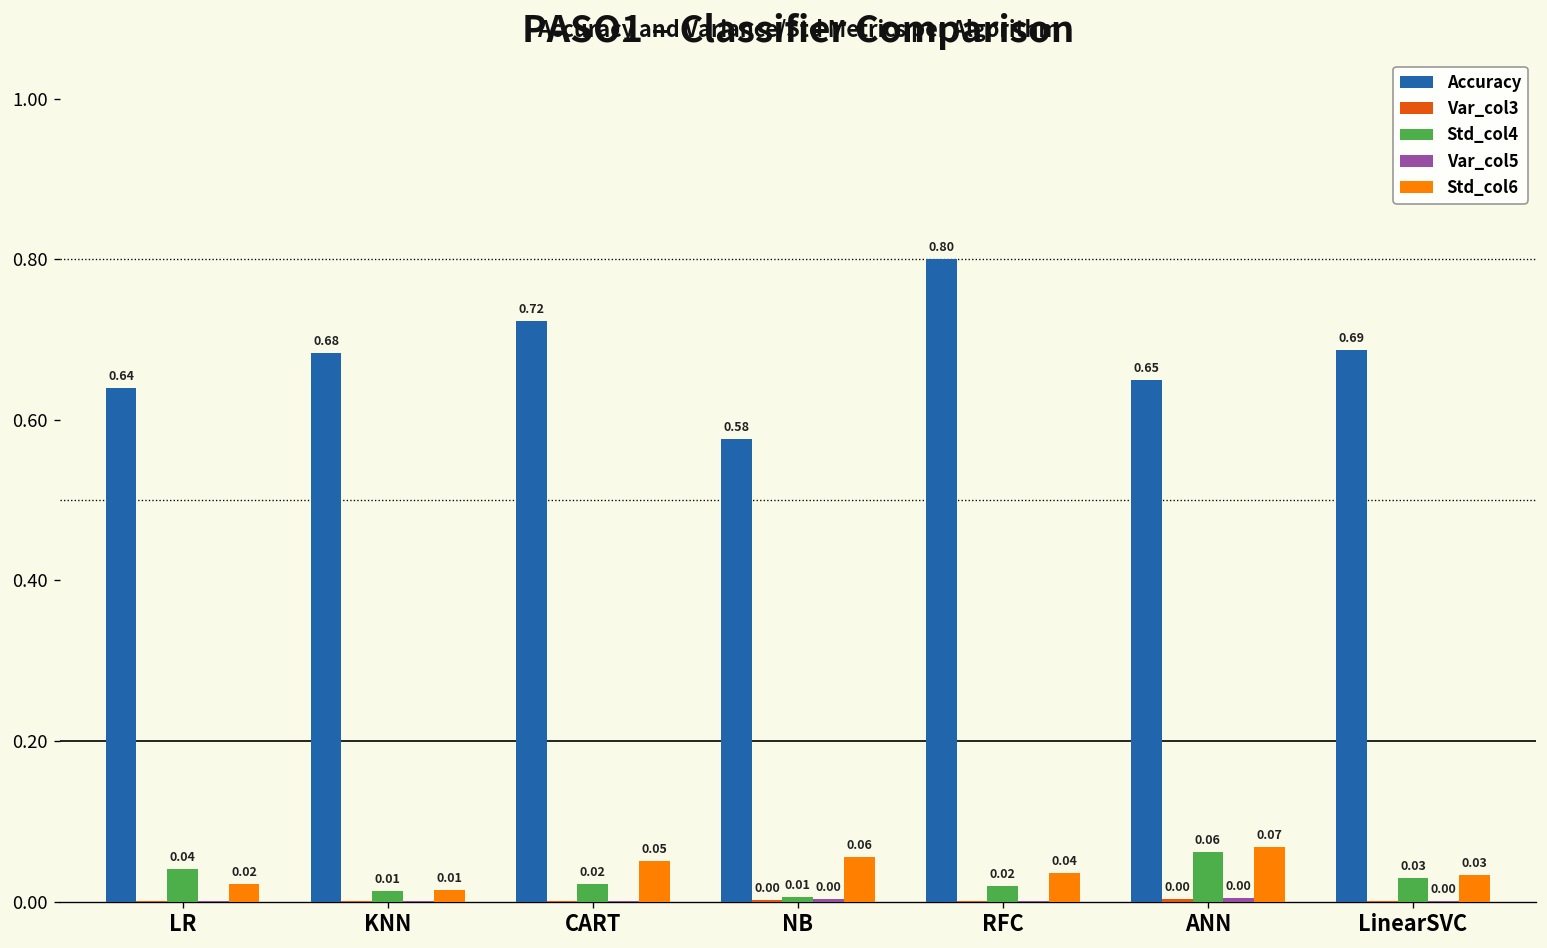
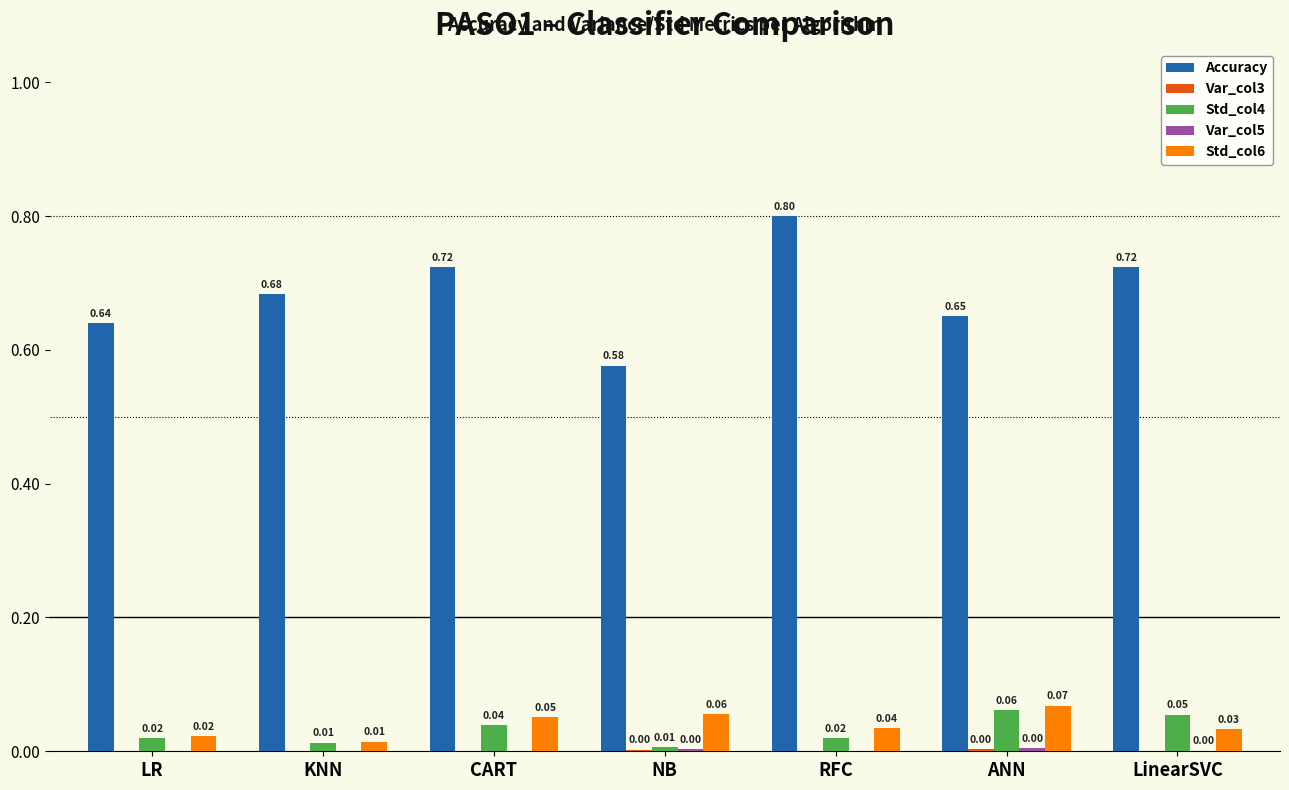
  {
    "Accuracy": {
      "LR": 0.64,
      "KNN": 0.68,
      "CART": 0.72,
      "NB": 0.58,
      "RFC": 0.80,
      "ANN": 0.65,
-     "LinearSVC": 0.69
+     "LinearSVC": 0.72
    },
    "Std_col4": {
-     "LR": 0.04,
+     "LR": 0.02,
      "KNN": 0.01,
-     "CART": 0.02,
+     "CART": 0.04,
      "NB": 0.01,
      "RFC": 0.02,
      "ANN": 0.06,
-     "LinearSVC": 0.03
+     "LinearSVC": 0.05
    },
    "Var_col5": {
      "NB": 0.00,
      "ANN": 0.00,
      "LinearSVC": 0.00
    }
  }
